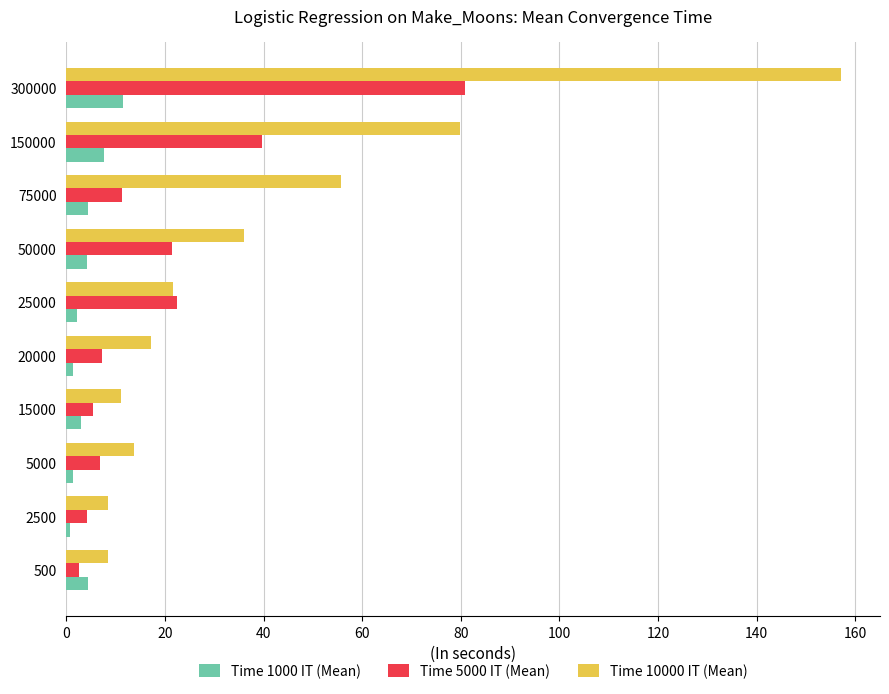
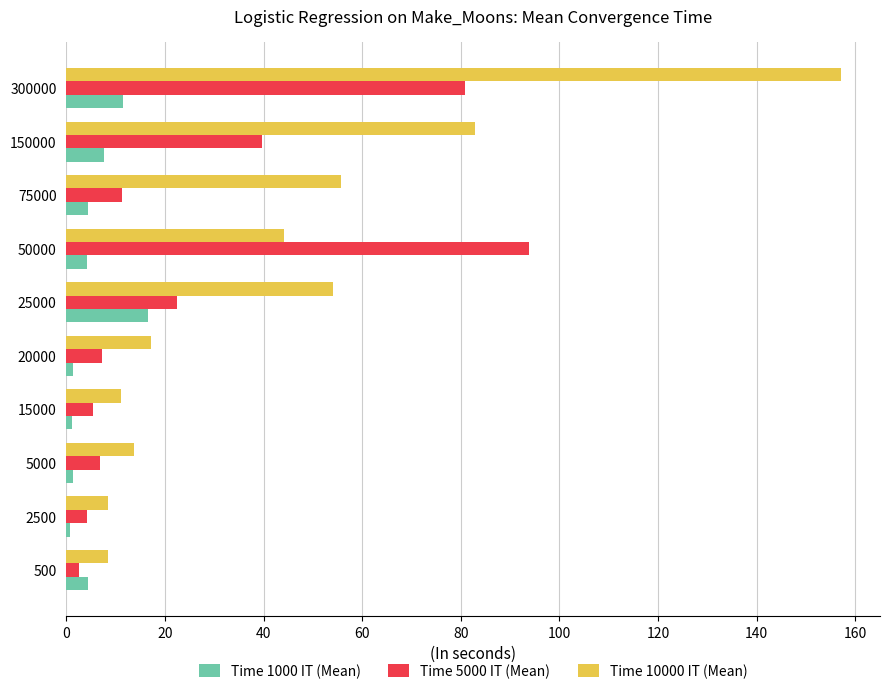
  {
    "Time 1000 IT (Mean)": {
      "300000": 11,
      "150000": 8,
      "75000": 4,
      "50000": 4,
-     "25000": 2,
+     "25000": 17,
      "20000": 1,
-     "15000": 3,
+     "15000": 1,
      "5000": 1,
      "2500": 1,
      "500": 4
    },
    "Time 5000 IT (Mean)": {
      "300000": 81,
      "150000": 40,
      "75000": 11,
-     "50000": 21,
+     "50000": 94,
      "25000": 23,
      "20000": 7,
      "15000": 5,
      "5000": 7,
      "2500": 4,
      "500": 3
    },
    "Time 10000 IT (Mean)": {
      "300000": 157,
-     "150000": 80,
+     "150000": 83,
      "75000": 56,
-     "50000": 36,
-     "25000": 22,
+     "50000": 44,
+     "25000": 54,
      "20000": 17,
      "15000": 11,
      "5000": 14,
      "2500": 8,
      "500": 8
    }
  }
